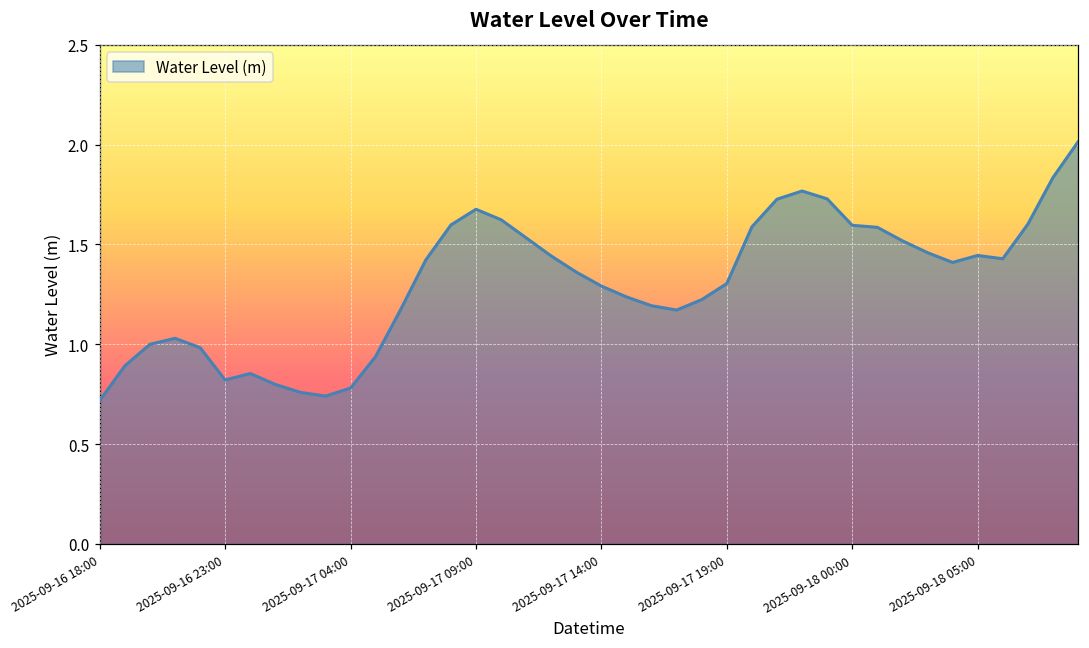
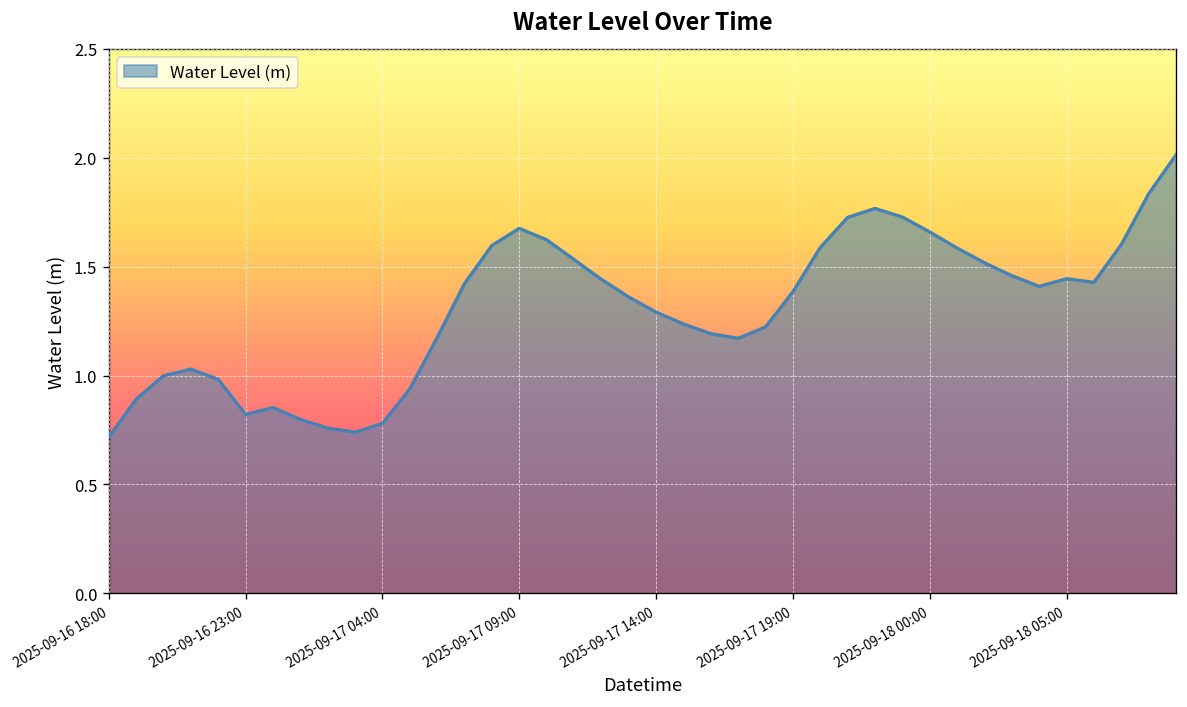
  {
    "2025-09-16 18:00": 0.72,
    "2025-09-16 23:00": 0.82,
    "2025-09-17 04:00": 0.78,
    "2025-09-17 09:00": 1.68,
    "2025-09-17 14:00": 1.29,
-   "2025-09-17 19:00": 1.30,
-   "2025-09-18 00:00": 1.60,
+   "2025-09-17 19:00": 1.38,
+   "2025-09-18 00:00": 1.66,
    "2025-09-18 05:00": 1.44
  }
